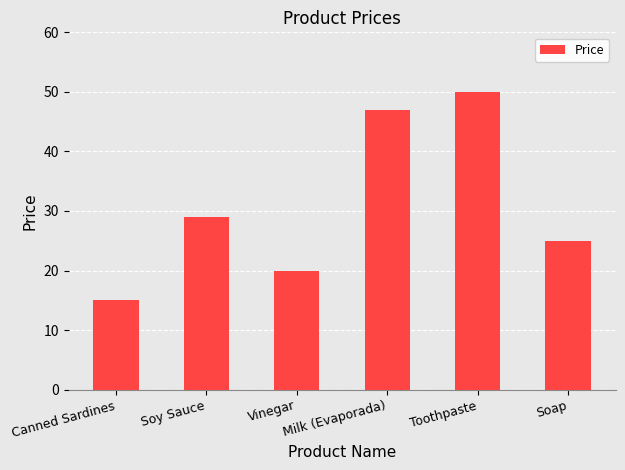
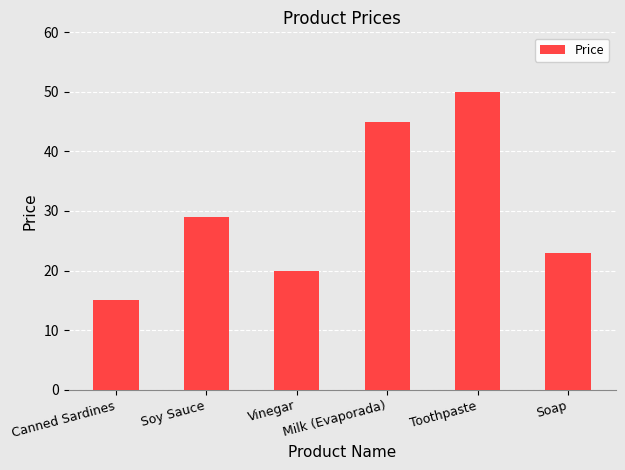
  {
    "Canned Sardines": 15,
    "Soy Sauce": 29,
    "Vinegar": 20,
-   "Milk (Evaporada)": 47,
+   "Milk (Evaporada)": 45,
    "Toothpaste": 50,
-   "Soap": 25
+   "Soap": 23
  }
